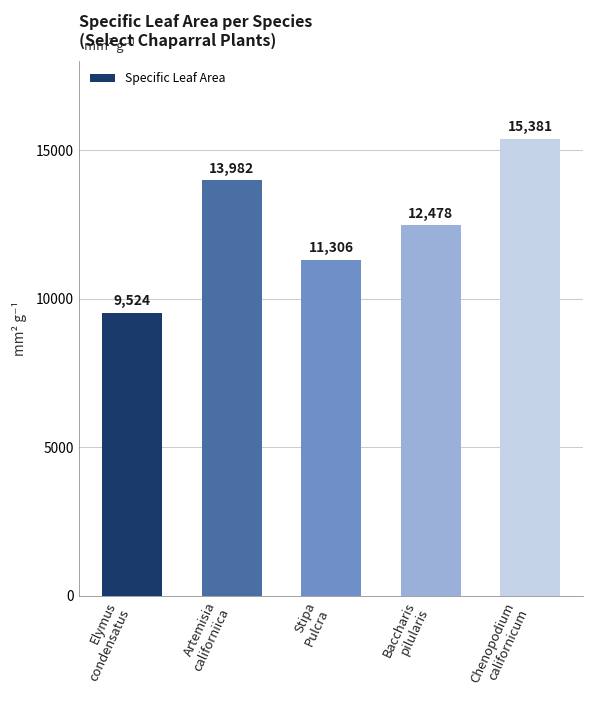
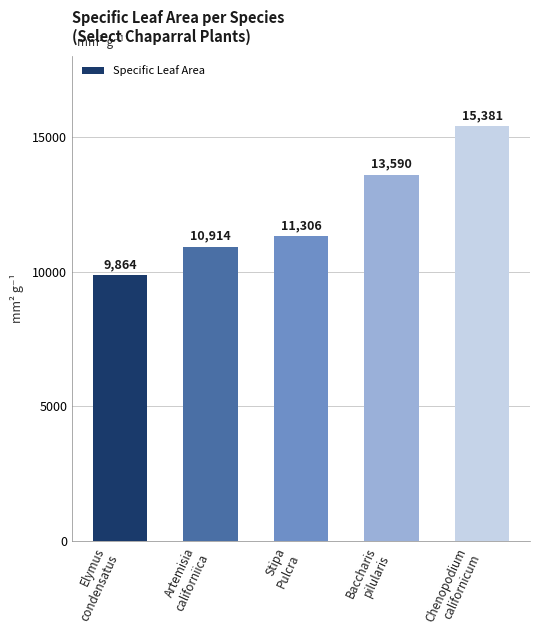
  {
-   "Elymus condensatus": "9,524",
-   "Artemisia californiica": "13,982",
+   "Elymus condensatus": "9,864",
+   "Artemisia californiica": "10,914",
    "Stipa Pulcra": "11,306",
-   "Baccharis pilularis": "12,478",
+   "Baccharis pilularis": "13,590",
    "Chenopodium californicum": "15,381"
  }
